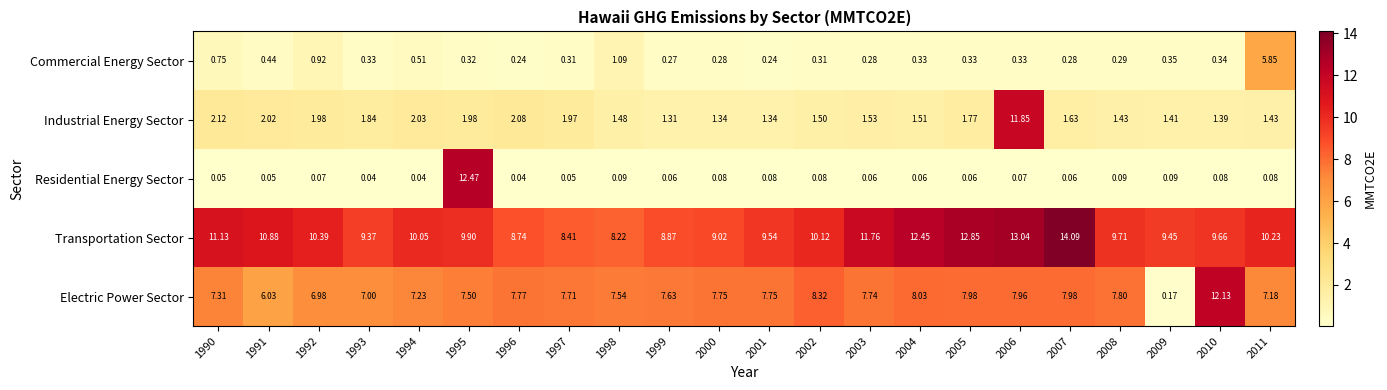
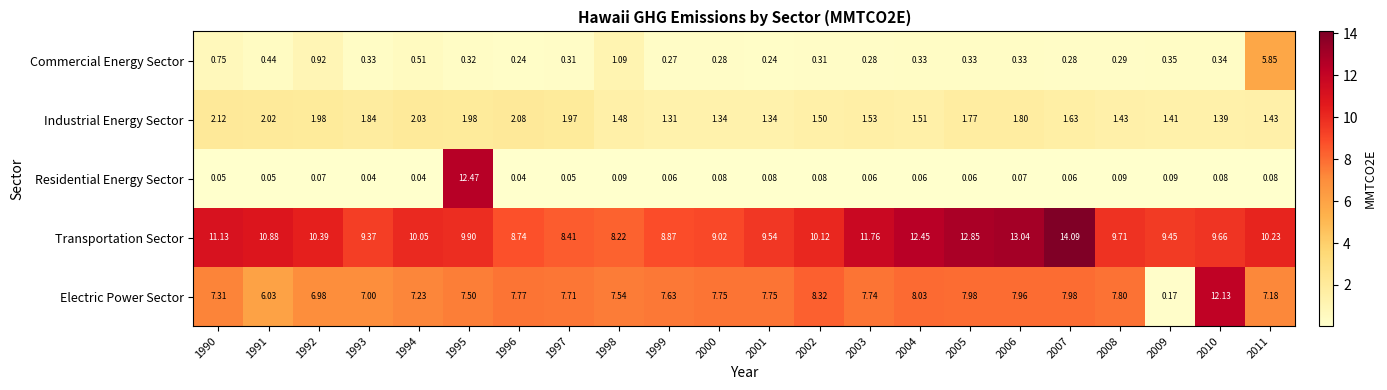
  {
    "Commercial Energy Sector": {
      "1990": 0.75,
      "1991": 0.44,
      "1992": 0.92,
      "1993": 0.33,
      "1994": 0.51,
      "1995": 0.32,
      "1996": 0.24,
      "1997": 0.31,
      "1998": 1.09,
      "1999": 0.27,
      "2000": 0.28,
      "2001": 0.24,
      "2002": 0.31,
      "2003": 0.28,
      "2004": 0.33,
      "2005": 0.33,
      "2006": 0.33,
      "2007": 0.28,
      "2008": 0.29,
      "2009": 0.35,
      "2010": 0.34,
      "2011": 5.85
    },
    "Industrial Energy Sector": {
      "1990": 2.12,
      "1991": 2.02,
      "1992": 1.98,
      "1993": 1.84,
      "1994": 2.03,
      "1995": 1.98,
      "1996": 2.08,
      "1997": 1.97,
      "1998": 1.48,
      "1999": 1.31,
      "2000": 1.34,
      "2001": 1.34,
      "2002": 1.50,
      "2003": 1.53,
      "2004": 1.51,
      "2005": 1.77,
-     "2006": 11.85,
+     "2006": 1.80,
      "2007": 1.63,
      "2008": 1.43,
      "2009": 1.41,
      "2010": 1.39,
      "2011": 1.43
    },
    "Residential Energy Sector": {
      "1990": 0.05,
      "1991": 0.05,
      "1992": 0.07,
      "1993": 0.04,
      "1994": 0.04,
      "1995": 12.47,
      "1996": 0.04,
      "1997": 0.05,
      "1998": 0.09,
      "1999": 0.06,
      "2000": 0.08,
      "2001": 0.08,
      "2002": 0.08,
      "2003": 0.06,
      "2004": 0.06,
      "2005": 0.06,
      "2006": 0.07,
      "2007": 0.06,
      "2008": 0.09,
      "2009": 0.09,
      "2010": 0.08,
      "2011": 0.08
    },
    "Transportation Sector": {
      "1990": 11.13,
      "1991": 10.88,
      "1992": 10.39,
      "1993": 9.37,
      "1994": 10.05,
      "1995": 9.90,
      "1996": 8.74,
      "1997": 8.41,
      "1998": 8.22,
      "1999": 8.87,
      "2000": 9.02,
      "2001": 9.54,
      "2002": 10.12,
      "2003": 11.76,
      "2004": 12.45,
      "2005": 12.85,
      "2006": 13.04,
      "2007": 14.09,
      "2008": 9.71,
      "2009": 9.45,
      "2010": 9.66,
      "2011": 10.23
    },
    "Electric Power Sector": {
      "1990": 7.31,
      "1991": 6.03,
      "1992": 6.98,
      "1993": 7.00,
      "1994": 7.23,
      "1995": 7.50,
      "1996": 7.77,
      "1997": 7.71,
      "1998": 7.54,
      "1999": 7.63,
      "2000": 7.75,
      "2001": 7.75,
      "2002": 8.32,
      "2003": 7.74,
      "2004": 8.03,
      "2005": 7.98,
      "2006": 7.96,
      "2007": 7.98,
      "2008": 7.80,
      "2009": 0.17,
      "2010": 12.13,
      "2011": 7.18
    }
  }
